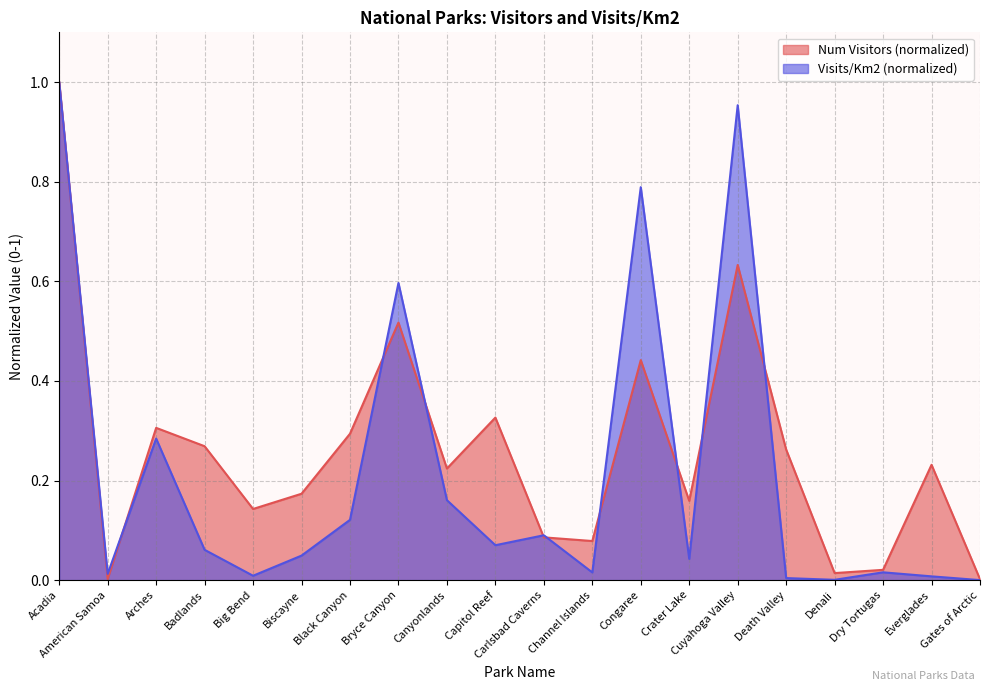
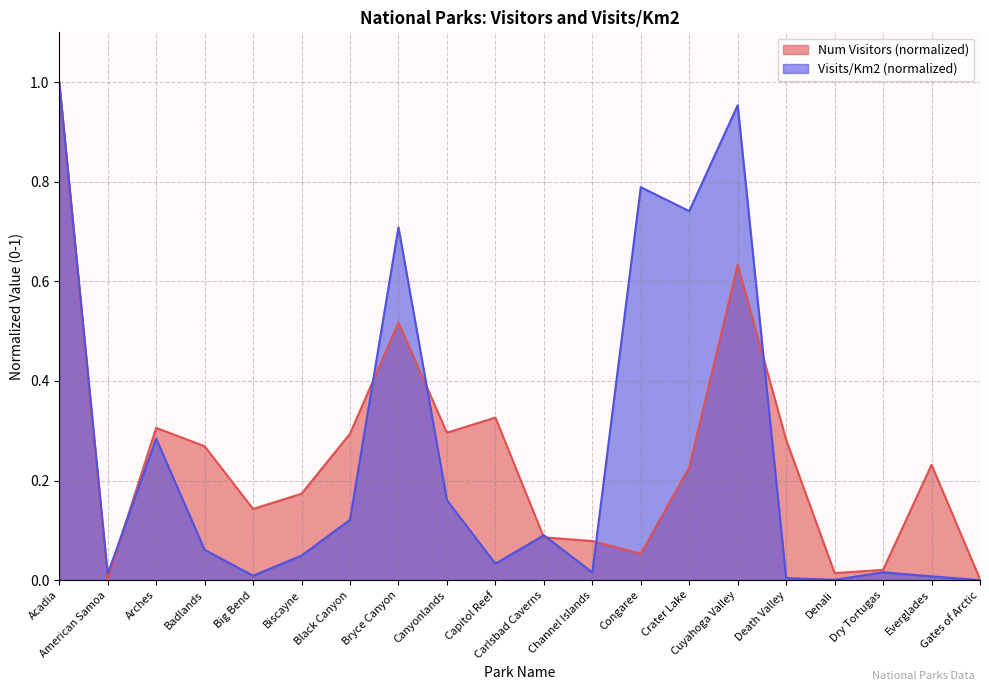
  {
    "Num Visitors (normalized)": {
      "American Samoa": 0.00,
      "Arches": 0.31,
      "Badlands": 0.27,
      "Big Bend": 0.14,
      "Biscayne": 0.17,
      "Black Canyon": 0.29,
      "Bryce Canyon": 0.52,
-     "Canyonlands": 0.22,
+     "Canyonlands": 0.30,
      "Capitol Reef": 0.33,
      "Channel Islands": 0.08,
-     "Congaree": 0.44,
-     "Crater Lake": 0.16,
+     "Congaree": 0.05,
+     "Crater Lake": 0.23,
      "Cuyahoga Valley": 0.63,
-     "Death Valley": 0.26,
+     "Death Valley": 0.28,
      "Denali": 0.01,
      "Everglades": 0.23
    },
    "Visits/Km2 (normalized)": {
      "American Samoa": 0.01,
      "Arches": 0.28,
      "Badlands": 0.06,
      "Big Bend": 0.01,
      "Biscayne": 0.05,
      "Black Canyon": 0.12,
-     "Bryce Canyon": 0.60,
+     "Bryce Canyon": 0.71,
      "Canyonlands": 0.16,
-     "Capitol Reef": 0.07,
+     "Capitol Reef": 0.03,
      "Channel Islands": 0.02,
      "Congaree": 0.79,
-     "Crater Lake": 0.04,
+     "Crater Lake": 0.74,
      "Cuyahoga Valley": 0.95,
      "Death Valley": 0.00,
      "Denali": 0.00,
      "Everglades": 0.01
    }
  }
